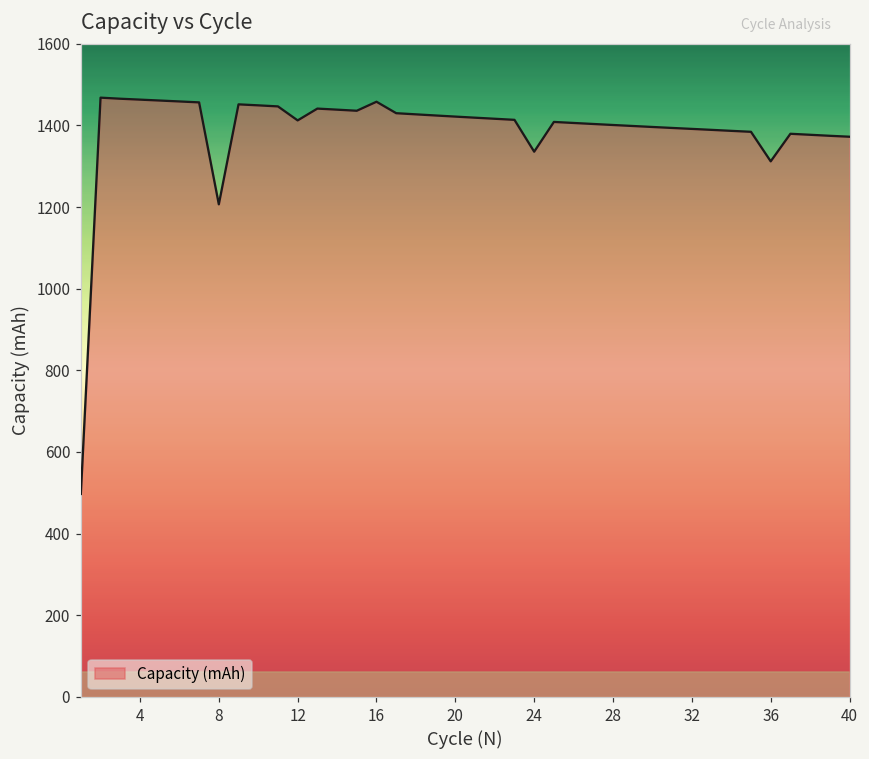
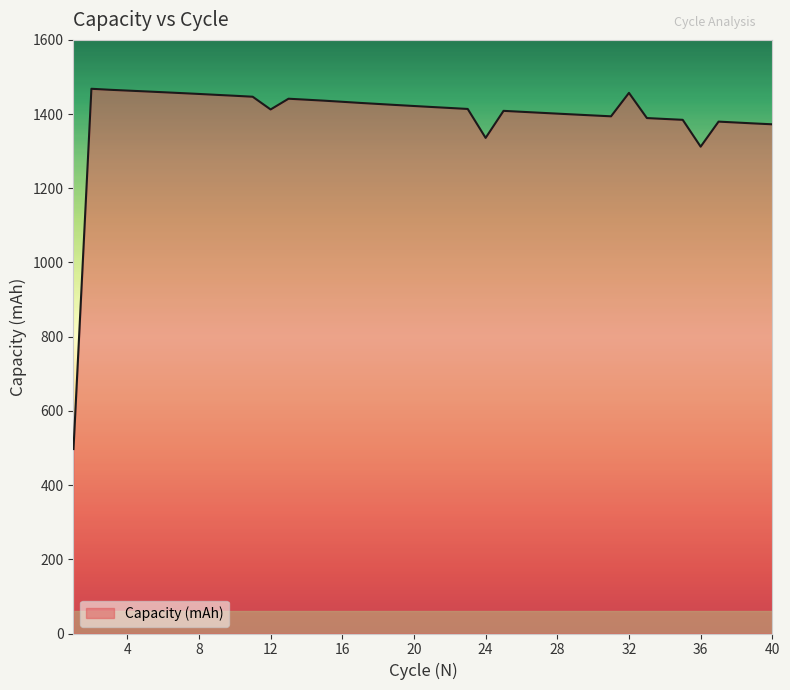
  {
    "4": 1460,
-   "8": 1210,
+   "8": 1450,
    "12": 1410,
-   "16": 1460,
+   "16": 1430,
    "20": 1420,
    "24": 1340,
    "28": 1400,
-   "32": 1390,
+   "32": 1460,
    "36": 1310,
    "40": 1370
  }
